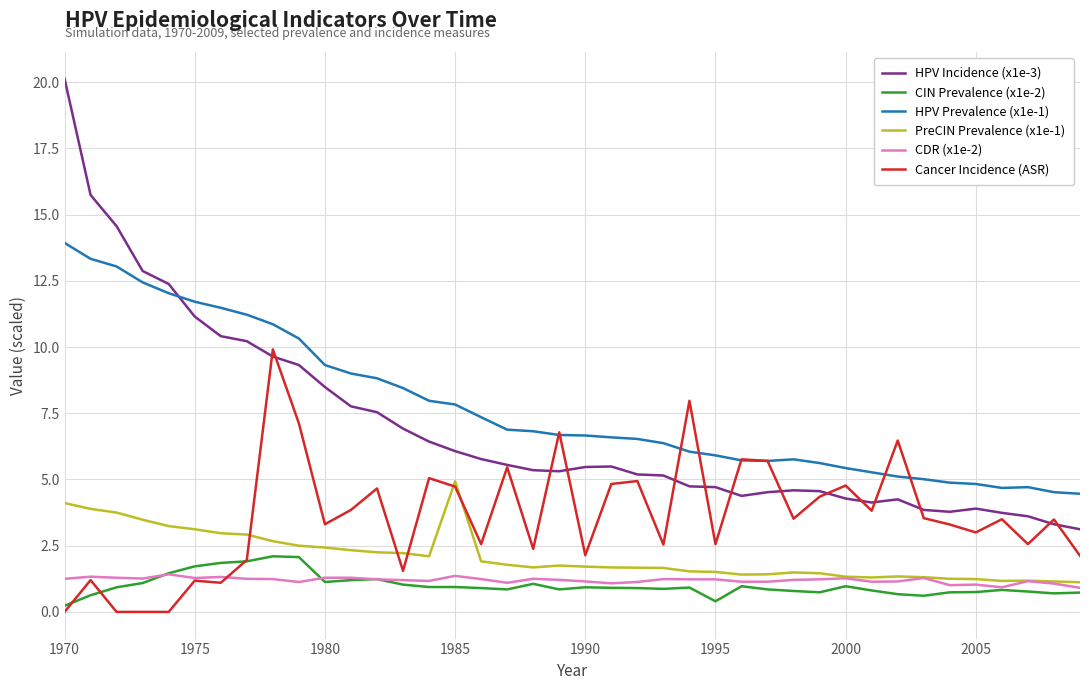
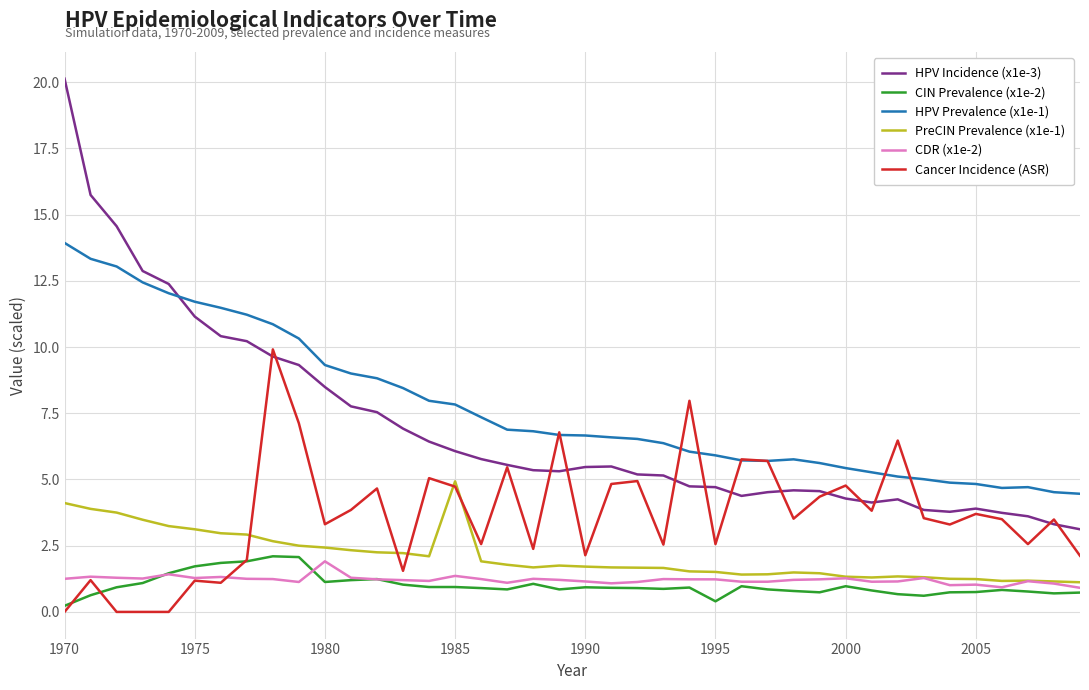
  {
    "HPV Incidence (x1e-3)": {
      "1970": 20.1,
      "1975": 11.2,
      "1980": 8.5,
      "1985": 6.1,
      "1990": 5.5,
      "1995": 4.7,
      "2000": 4.3,
      "2005": 3.9
    },
    "CIN Prevalence (x1e-2)": {
      "1970": 0.2,
      "1975": 1.7,
      "1980": 1.1,
      "1985": 0.9,
      "1990": 0.9,
      "1995": 0.4,
      "2000": 1.0,
      "2005": 0.8
    },
    "HPV Prevalence (x1e-1)": {
      "1970": 13.9,
      "1975": 11.7,
      "1980": 9.3,
      "1985": 7.8,
      "1990": 6.7,
      "1995": 5.9,
      "2000": 5.4,
      "2005": 4.8
    },
    "PreCIN Prevalence (x1e-1)": {
      "1970": 4.1,
      "1975": 3.1,
      "1980": 2.4,
      "1985": 4.9,
      "1990": 1.7,
      "1995": 1.5,
      "2005": 1.2
    },
    "CDR (x1e-2)": {
      "1970": 1.3,
      "1975": 1.3,
-     "1980": 1.3,
+     "1980": 1.9,
      "1985": 1.4,
      "1990": 1.2,
      "1995": 1.2,
      "2005": 1.0
    },
    "Cancer Incidence (ASR)": {
      "1970": 0.0,
      "1975": 1.2,
      "1980": 3.3,
      "1985": 4.7,
      "1990": 2.1,
      "1995": 2.6,
      "2000": 4.8,
-     "2005": 3.0
+     "2005": 3.7
    }
  }
